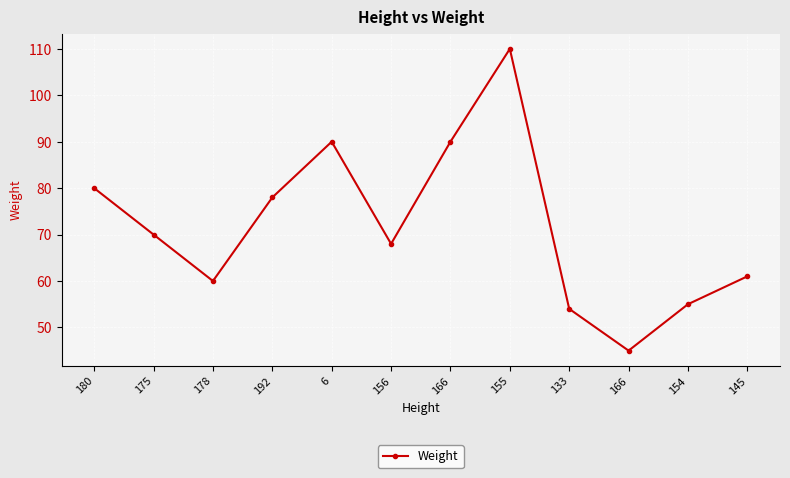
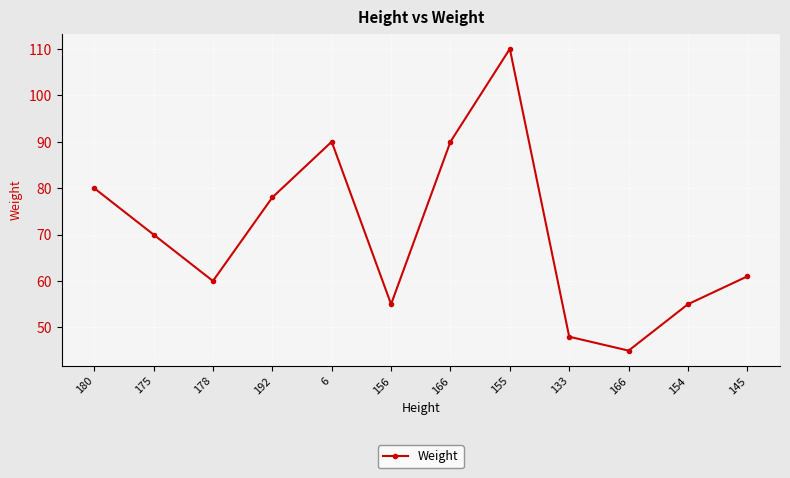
  {
    "180": 80,
    "175": 70,
    "178": 60,
    "192": 78,
    "6": 90,
-   "156": 68,
+   "156": 55,
    "155": 110,
-   "133": 54,
+   "133": 48,
    "154": 55,
    "145": 61
  }
